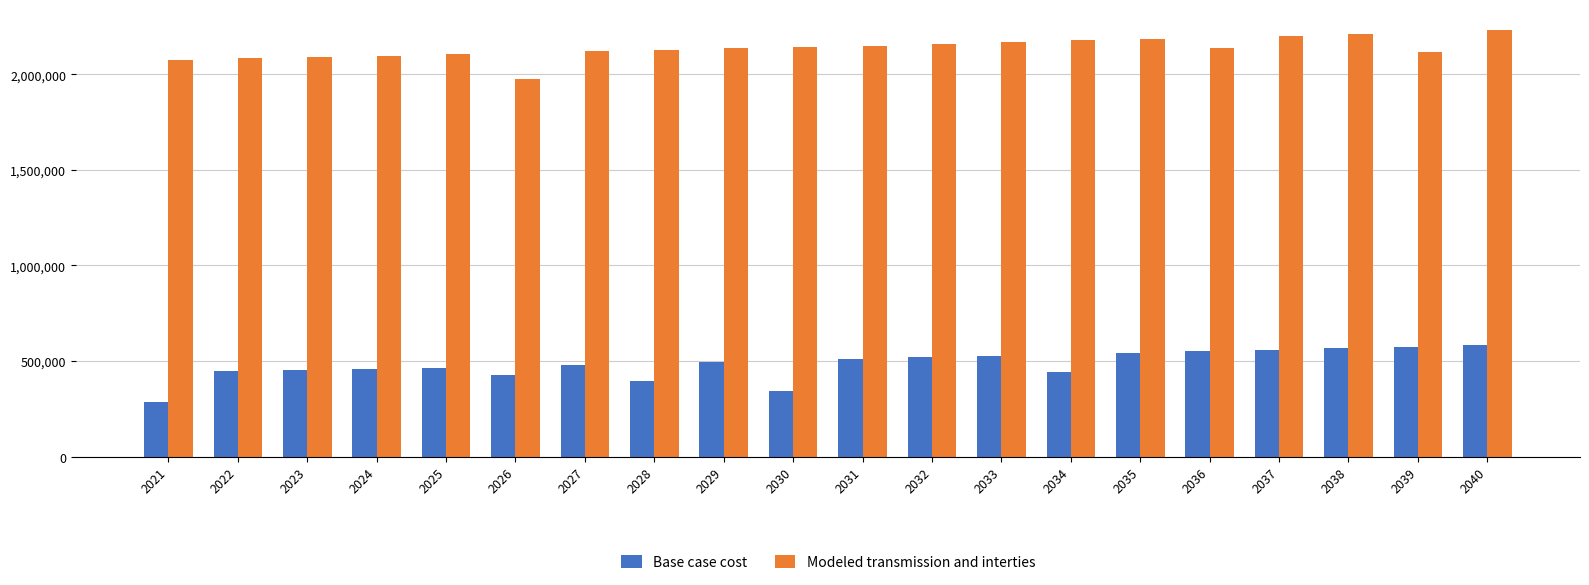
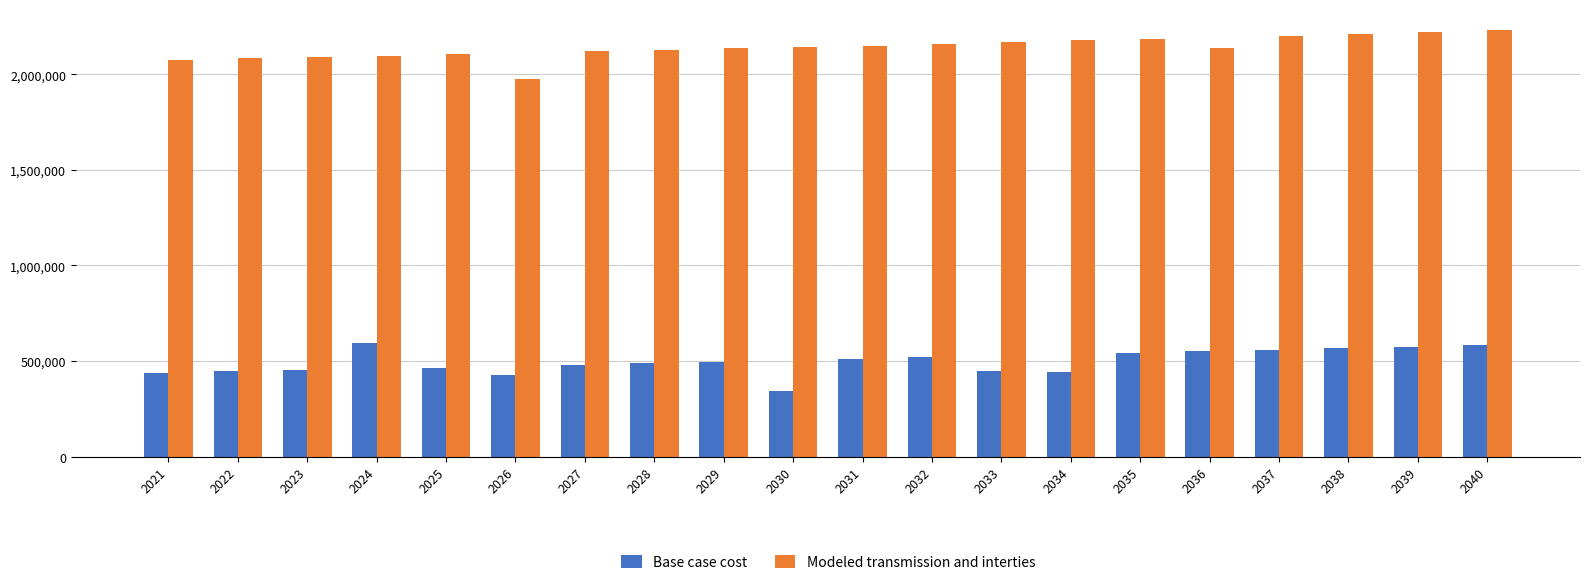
  {
    "Base case cost": {
-     "2021": "290,000",
+     "2021": "440,000",
      "2022": "450,000",
      "2023": "450,000",
-     "2024": "460,000",
+     "2024": "590,000",
      "2025": "470,000",
      "2026": "420,000",
      "2027": "480,000",
-     "2028": "400,000",
+     "2028": "490,000",
      "2029": "500,000",
      "2030": "340,000",
      "2031": "510,000",
      "2032": "520,000",
-     "2033": "530,000",
+     "2033": "450,000",
      "2034": "440,000",
      "2035": "540,000",
      "2036": "550,000",
      "2037": "560,000",
      "2038": "570,000",
      "2039": "580,000",
      "2040": "580,000"
    },
    "Modeled transmission and interties": {
      "2021": "2,070,000",
      "2022": "2,080,000",
      "2023": "2,090,000",
      "2024": "2,100,000",
      "2025": "2,100,000",
      "2026": "1,980,000",
      "2027": "2,120,000",
      "2028": "2,130,000",
      "2029": "2,140,000",
      "2030": "2,140,000",
      "2031": "2,150,000",
      "2032": "2,160,000",
      "2033": "2,170,000",
      "2034": "2,180,000",
      "2035": "2,190,000",
      "2036": "2,140,000",
      "2037": "2,200,000",
      "2038": "2,210,000",
-     "2039": "2,120,000",
+     "2039": "2,220,000",
      "2040": "2,230,000"
    }
  }
